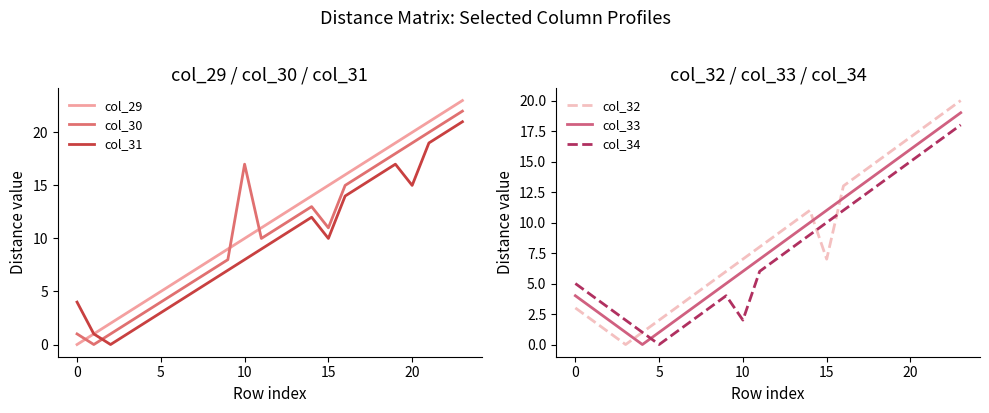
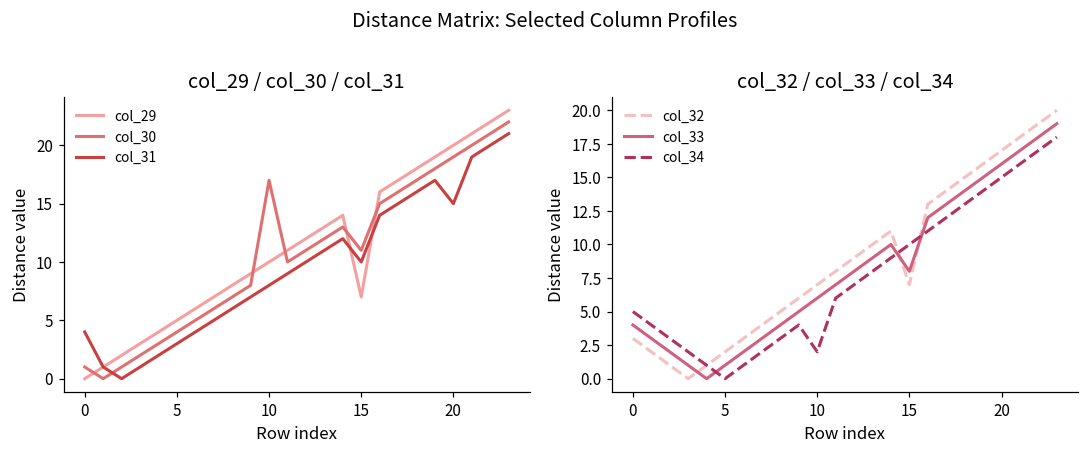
  {
    "col_29 / col_30 / col_31": {
      "col_29": {
        "0": 0,
        "5": 5,
        "10": 10,
-       "15": 15,
+       "15": 7,
        "20": 20
      },
      "col_30": {
        "0": 1,
        "5": 4,
        "10": 17,
        "15": 11,
        "20": 19
      },
      "col_31": {
        "0": 4,
        "5": 3,
        "10": 8,
        "15": 10,
        "20": 15
      }
    },
    "col_32 / col_33 / col_34": {
      "col_32": {
        "0": 3,
        "5": 2,
        "10": 7,
        "15": 7,
        "20": 17
      },
      "col_33": {
        "0": 4,
        "5": 1,
        "10": 6,
-       "15": 11,
+       "15": 8,
        "20": 16
      },
      "col_34": {
        "0": 5,
        "5": 0,
        "10": 2,
        "15": 10,
        "20": 15
      }
    }
  }
